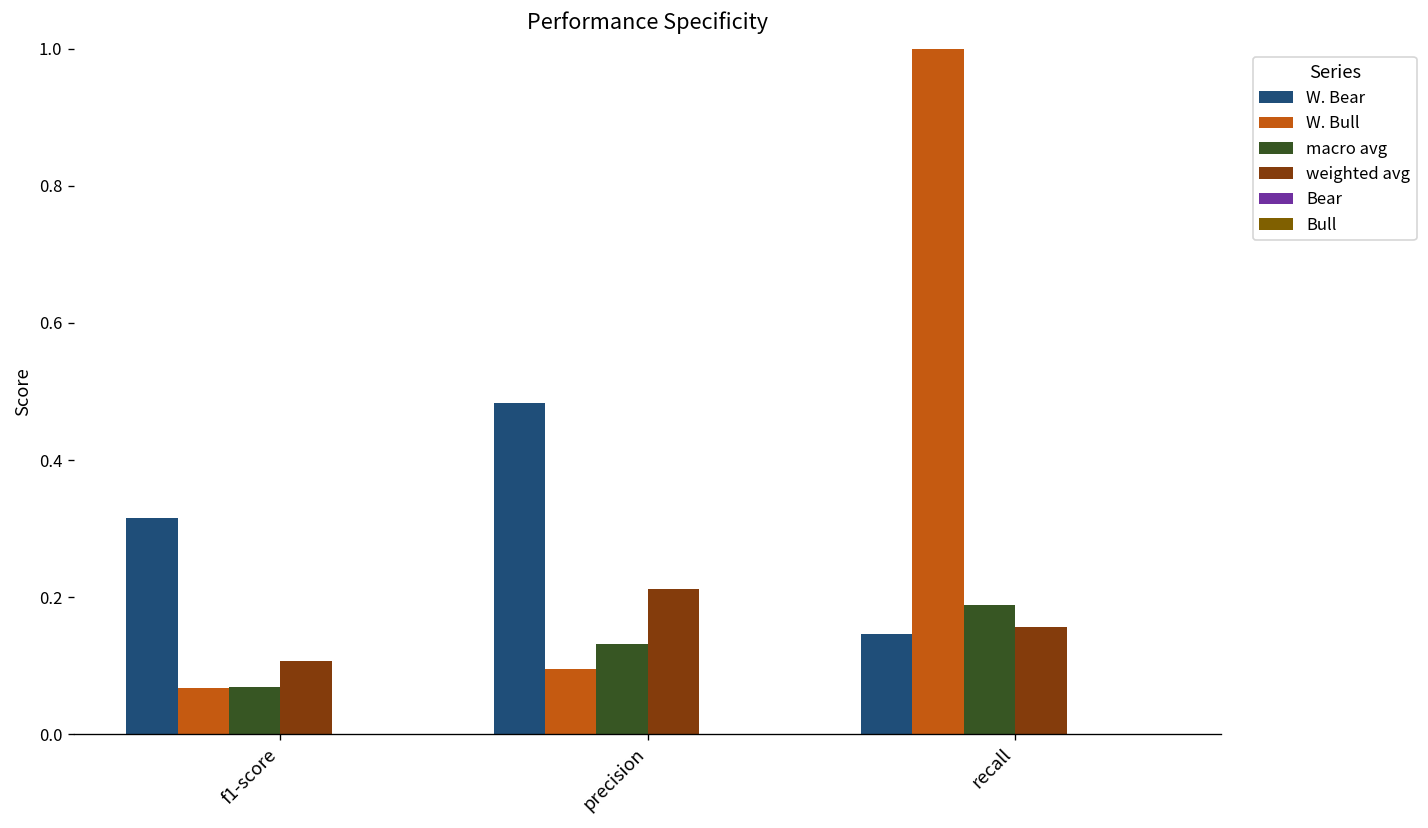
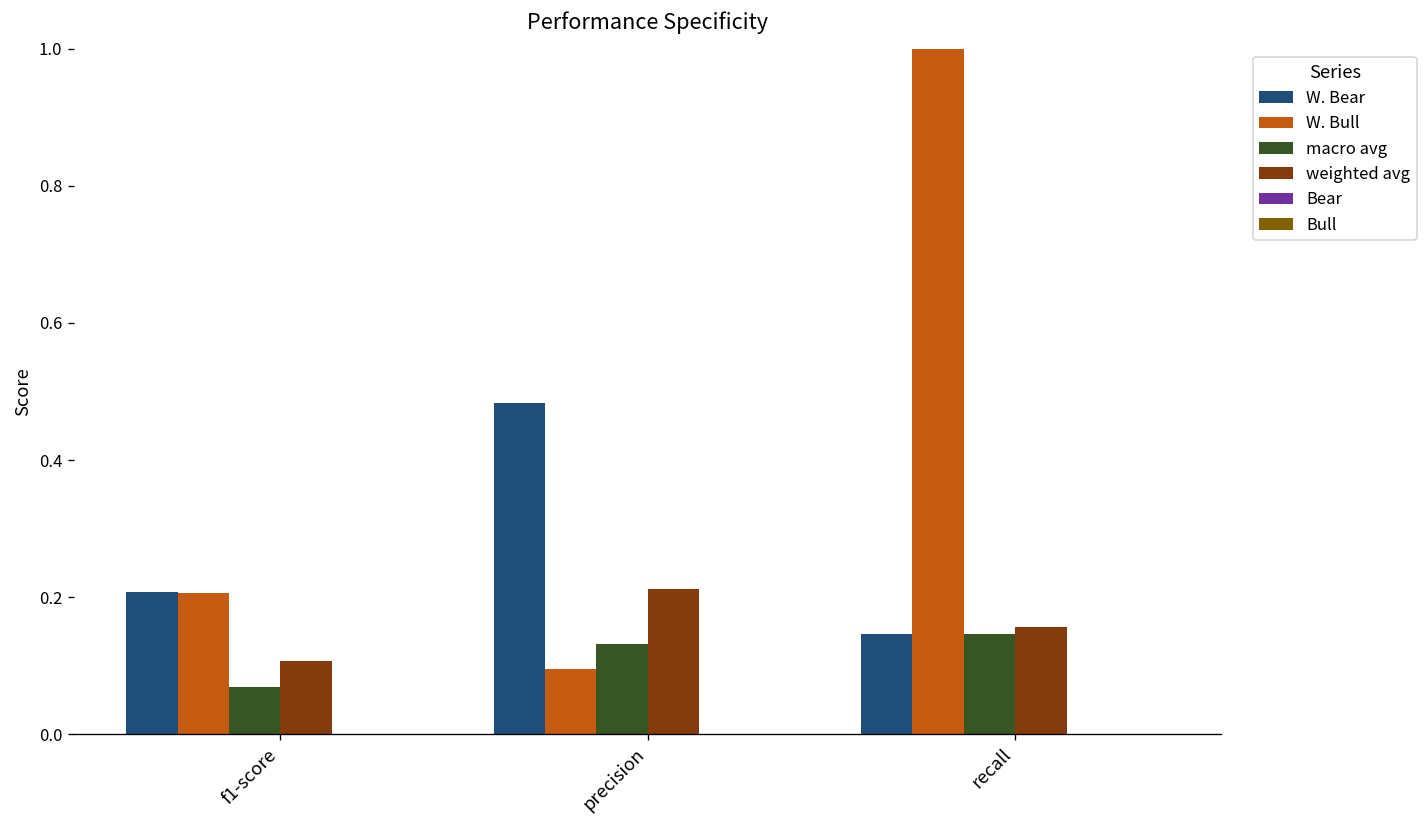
  {
    "W. Bear": {
-     "f1-score": 0.32,
+     "f1-score": 0.21,
      "precision": 0.48,
      "recall": 0.15
    },
    "W. Bull": {
-     "f1-score": 0.07,
+     "f1-score": 0.21,
      "precision": 0.10,
      "recall": 1.00
    },
    "macro avg": {
      "f1-score": 0.07,
      "precision": 0.13,
-     "recall": 0.19
+     "recall": 0.15
    },
    "Bear": {
      "f1-score": 0.00,
      "precision": 0.00,
      "recall": 0.00
    }
  }
